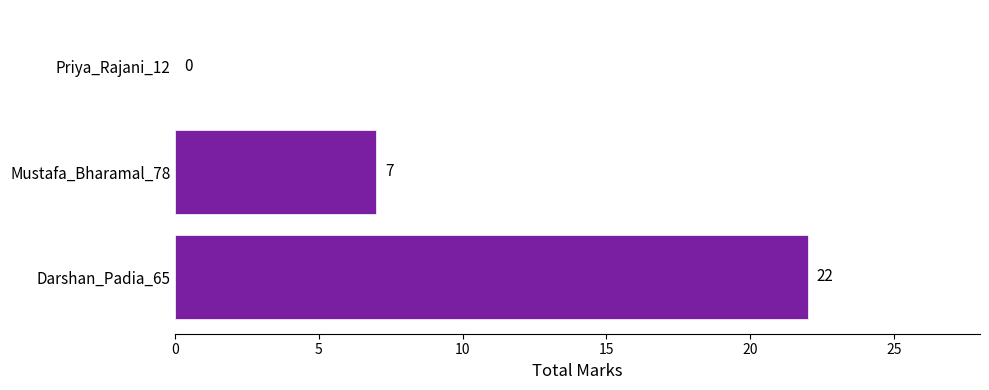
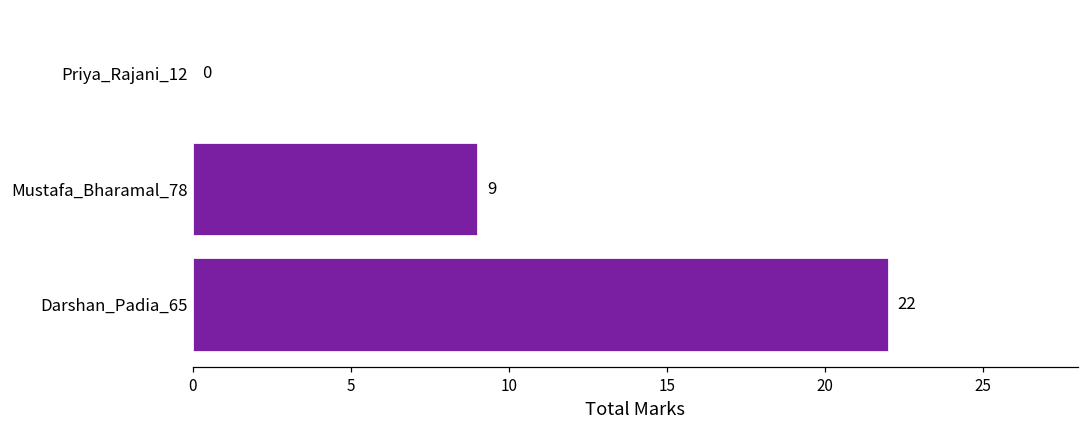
  {
    "Priya_Rajani_12": 0,
-   "Mustafa_Bharamal_78": 7,
+   "Mustafa_Bharamal_78": 9,
    "Darshan_Padia_65": 22
  }
